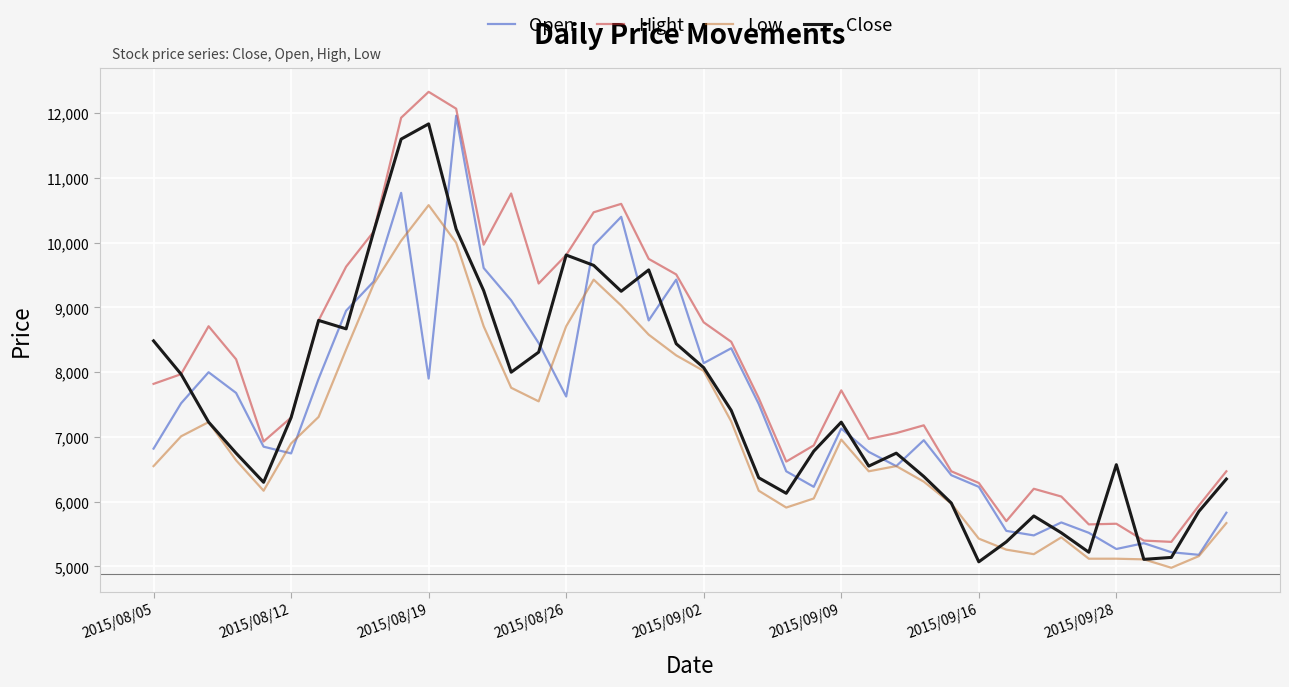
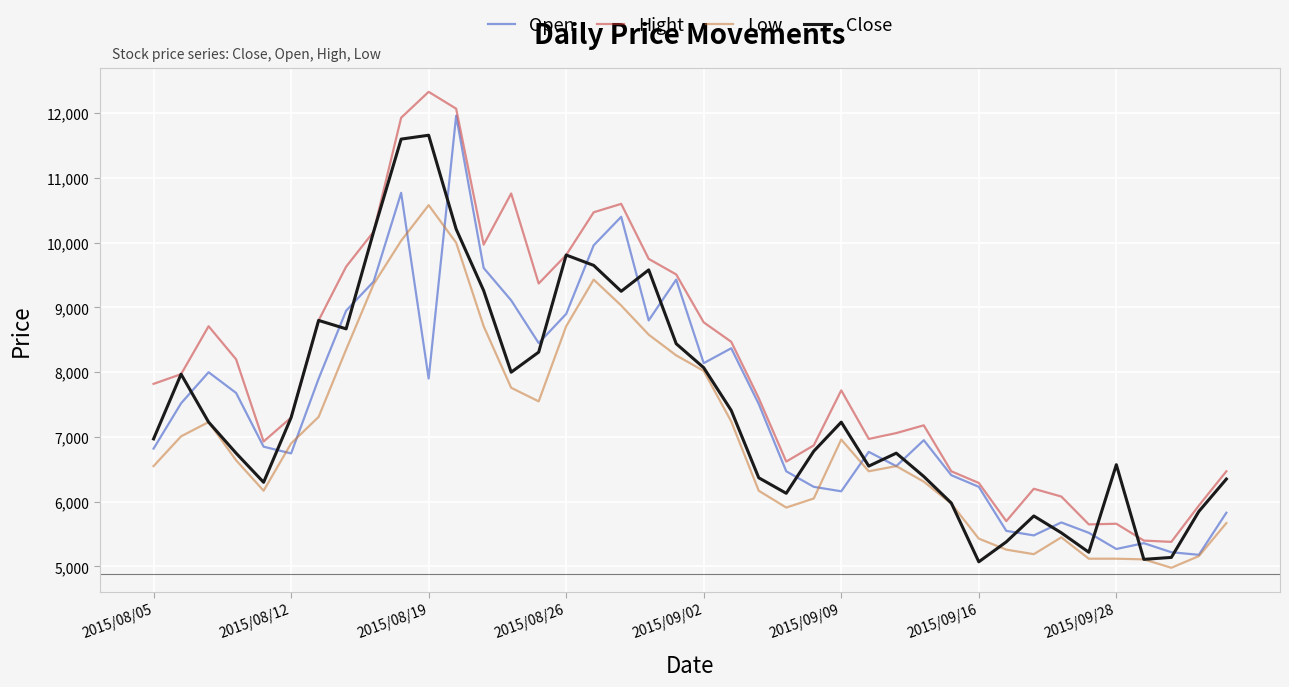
  {
    "Open": {
      "2015/08/05": "6,800",
      "2015/08/12": "6,700",
      "2015/08/19": "7,900",
-     "2015/08/26": "7,600",
+     "2015/08/26": "8,900",
      "2015/09/02": "8,100",
-     "2015/09/09": "7,100",
+     "2015/09/09": "6,200",
      "2015/09/16": "6,200",
      "2015/09/28": "5,300"
    },
    "Close": {
-     "2015/08/05": "8,500",
-     "2015/08/19": "11,800",
+     "2015/08/05": "7,000",
+     "2015/08/19": "11,700",
      "2015/09/02": "8,100",
      "2015/09/09": "7,200",
      "2015/09/16": "5,100",
      "2015/09/28": "6,600"
    }
  }
